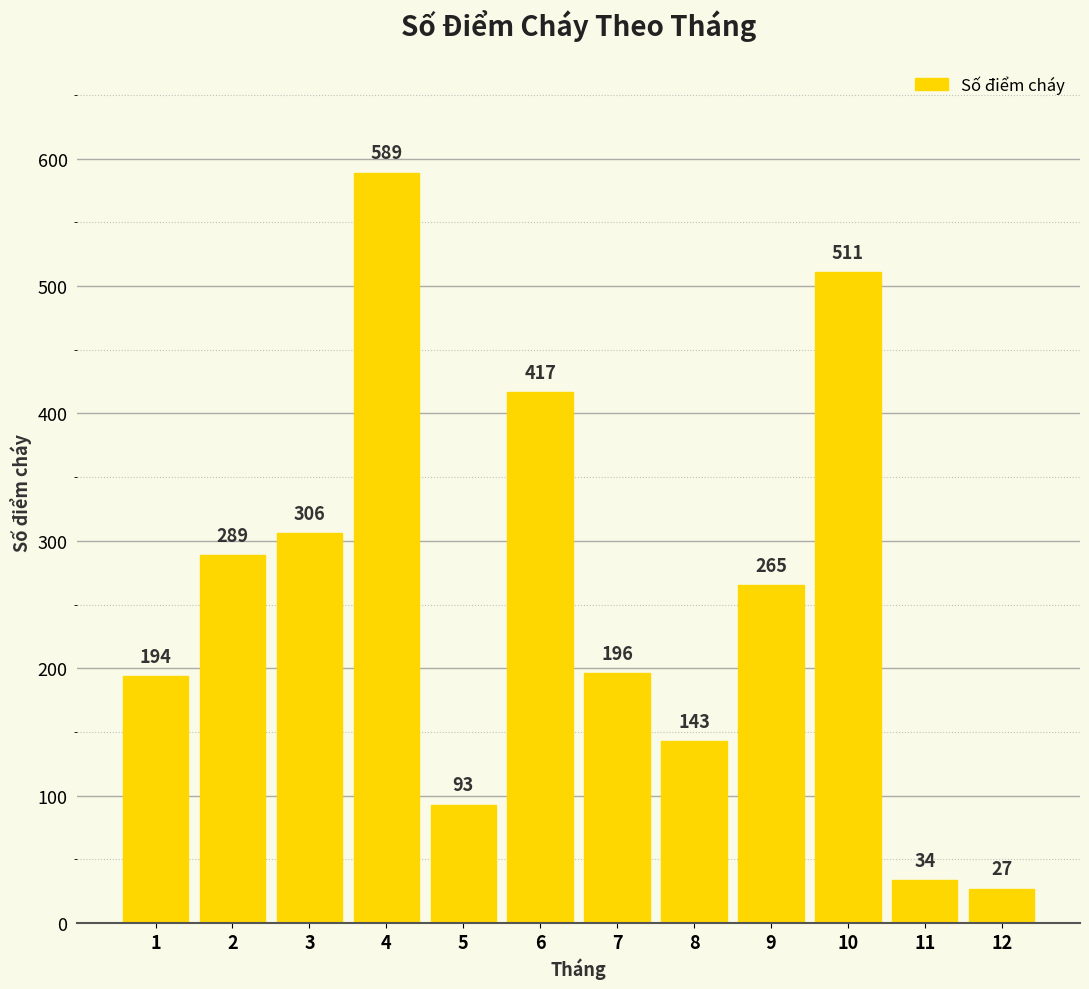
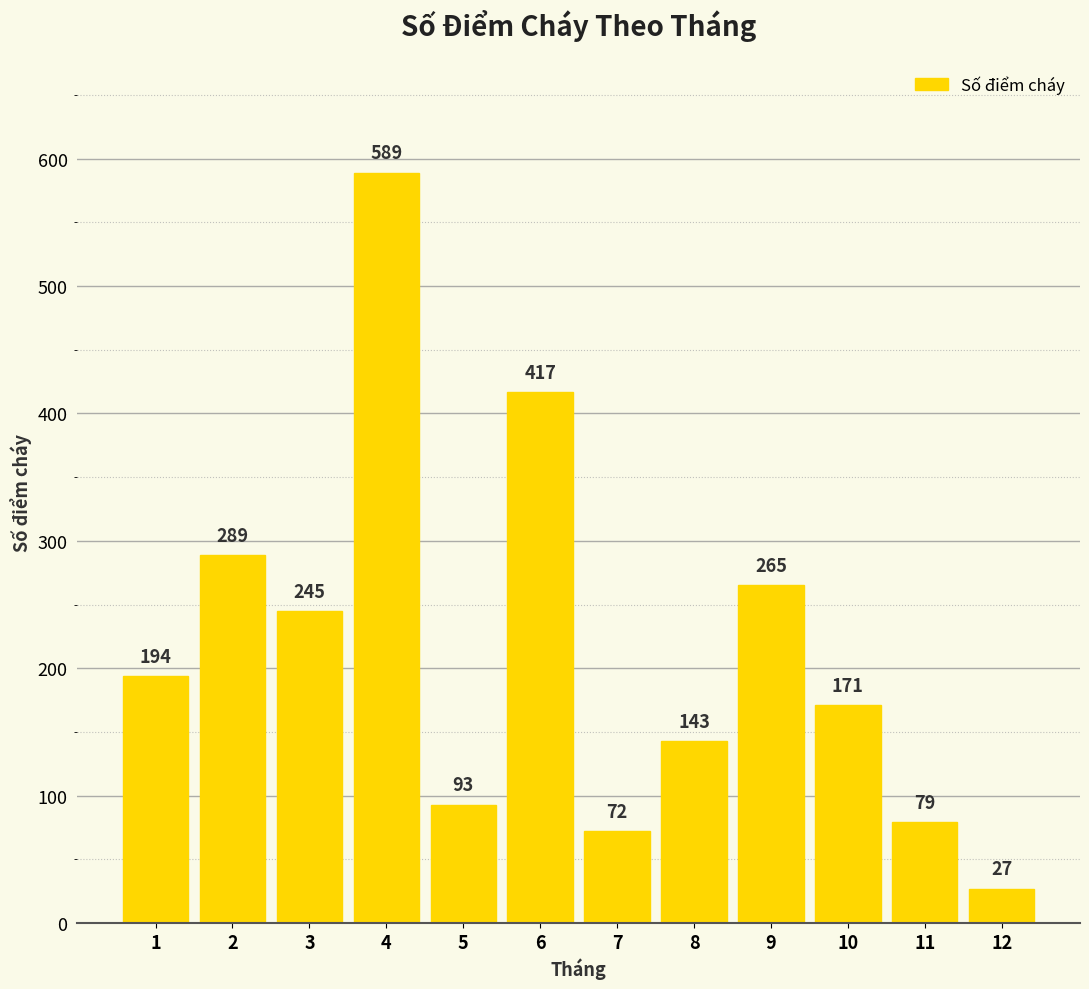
  {
    "1": 194,
    "2": 289,
-   "3": 306,
+   "3": 245,
    "4": 589,
    "5": 93,
    "6": 417,
-   "7": 196,
+   "7": 72,
    "8": 143,
    "9": 265,
-   "10": 511,
-   "11": 34,
+   "10": 171,
+   "11": 79,
    "12": 27
  }
